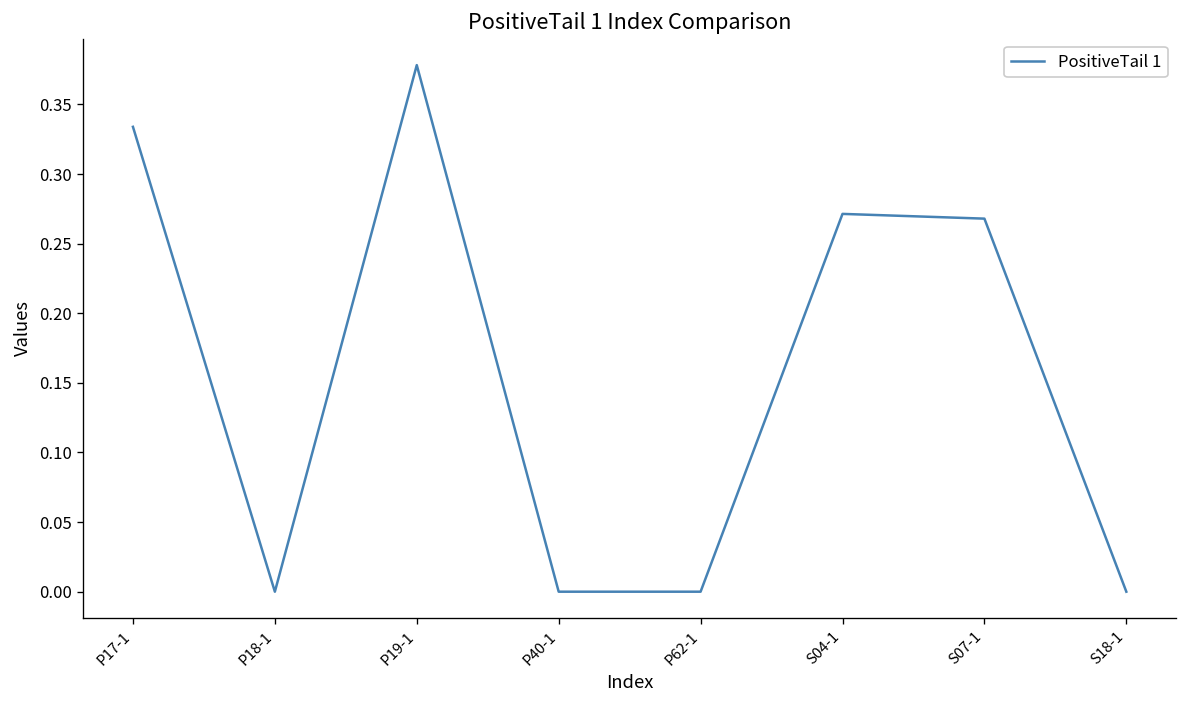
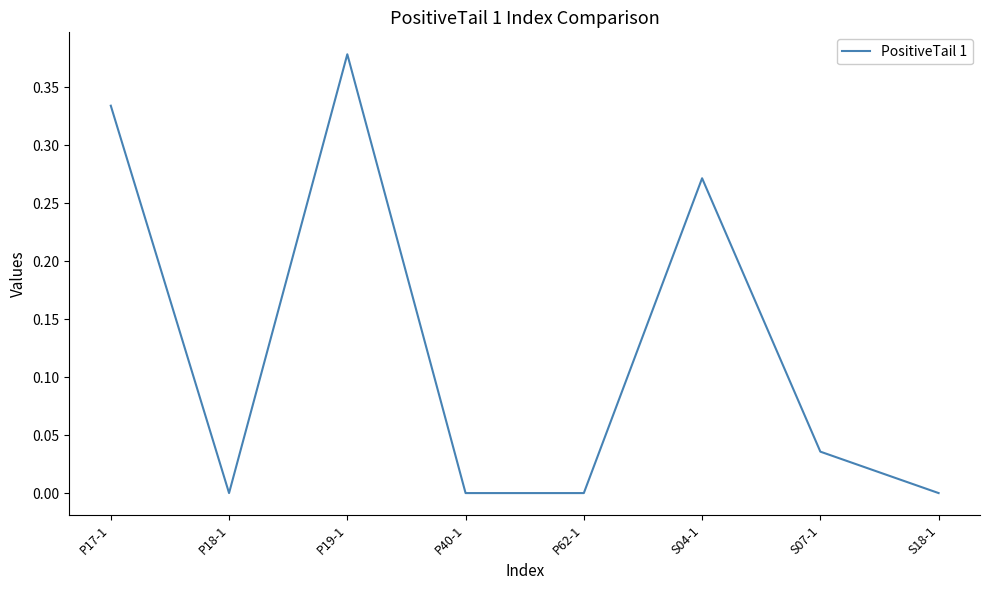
  {
    "P17-1": 0.334,
    "P18-1": 0.000,
    "P19-1": 0.378,
    "P40-1": 0.000,
    "P62-1": 0.000,
    "S04-1": 0.271,
-   "S07-1": 0.268,
+   "S07-1": 0.036,
    "S18-1": 0.000
  }
